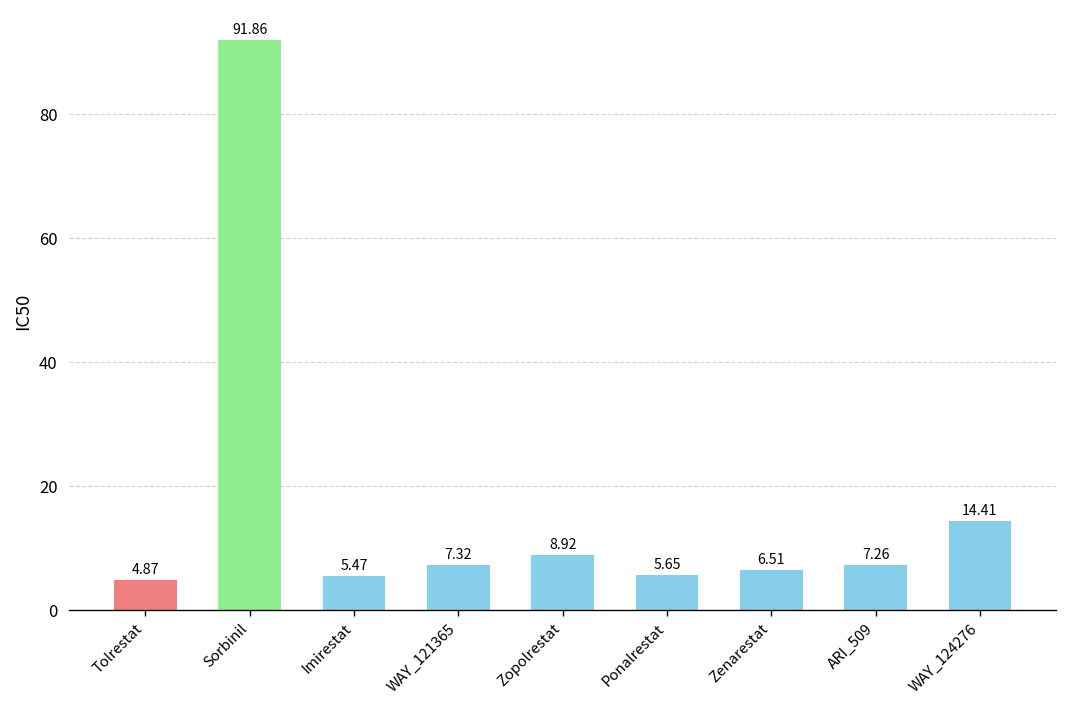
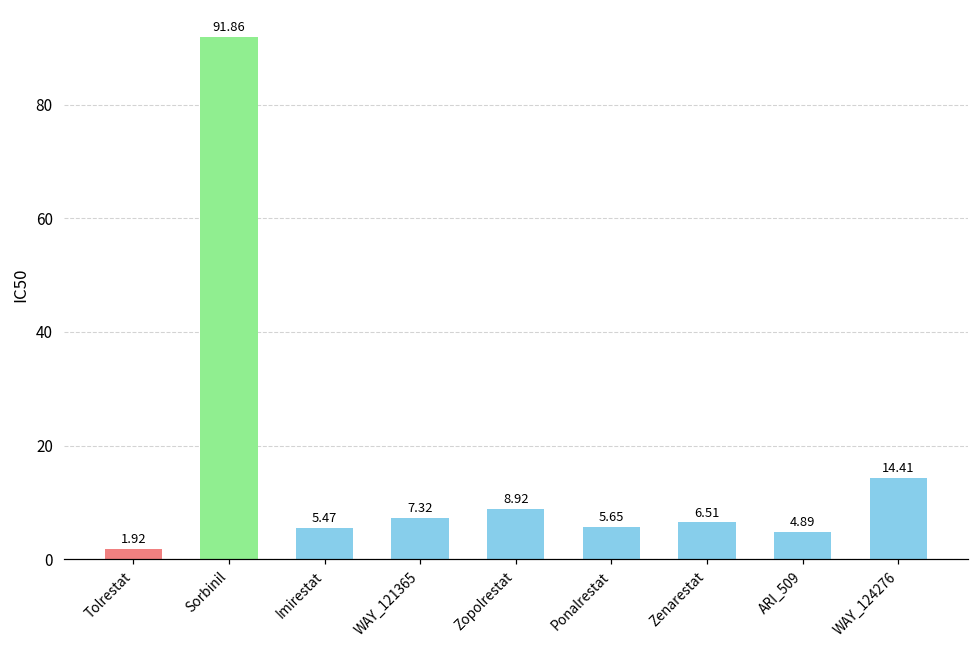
  {
-   "Tolrestat": 4.87,
+   "Tolrestat": 1.92,
    "Sorbinil": 91.86,
    "Imirestat": 5.47,
    "WAY_121365": 7.32,
    "Zopolrestat": 8.92,
    "Ponalrestat": 5.65,
    "Zenarestat": 6.51,
-   "ARI_509": 7.26,
+   "ARI_509": 4.89,
    "WAY_124276": 14.41
  }
